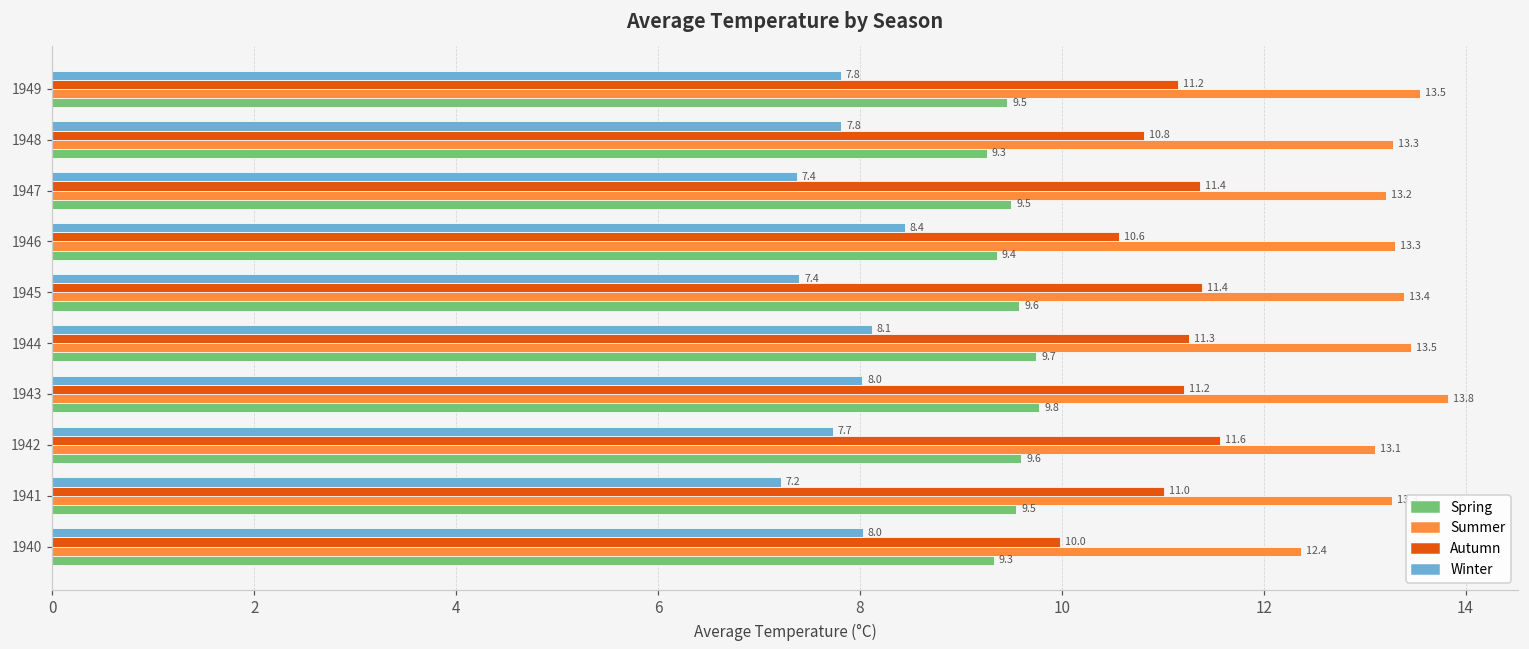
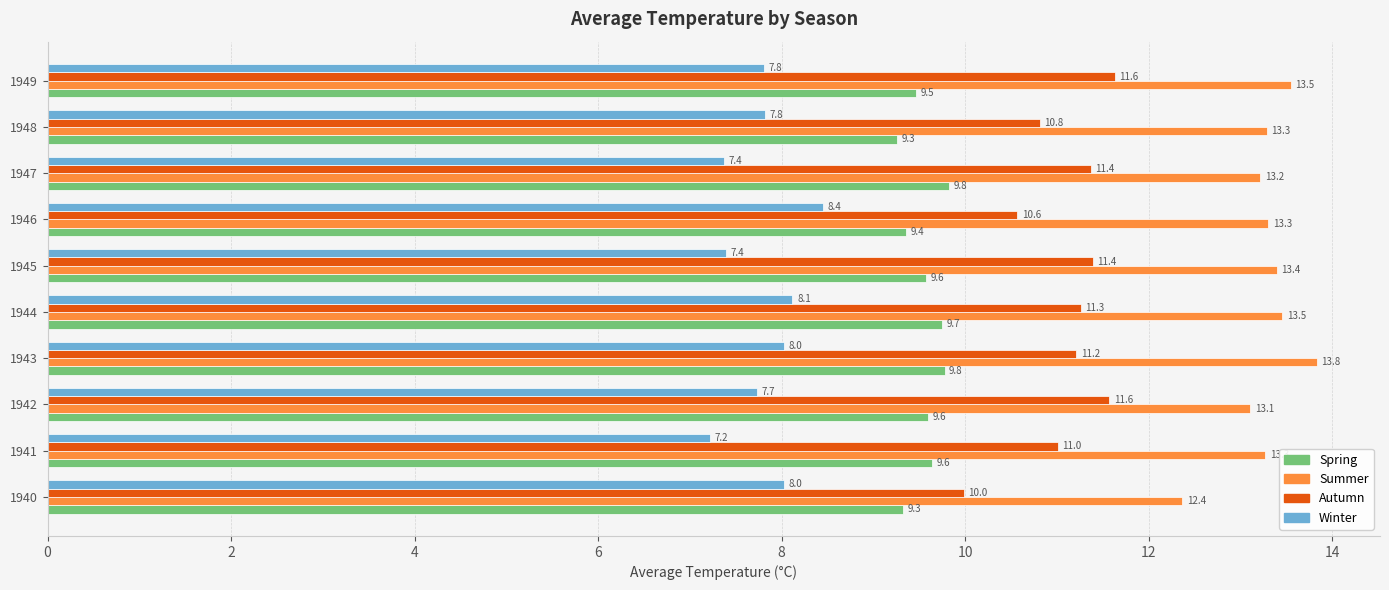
  {
    "Spring": {
      "1949": 9.5,
      "1948": 9.3,
-     "1947": 9.5,
+     "1947": 9.8,
      "1946": 9.4,
      "1945": 9.6,
      "1944": 9.7,
      "1943": 9.8,
      "1942": 9.6,
-     "1941": 9.5,
+     "1941": 9.6,
      "1940": 9.3
    },
    "Summer": {
      "1949": 13.5,
      "1948": 13.3,
      "1947": 13.2,
      "1946": 13.3,
      "1945": 13.4,
      "1944": 13.5,
      "1943": 13.8,
      "1942": 13.1,
      "1940": 12.4
    },
    "Autumn": {
-     "1949": 11.2,
+     "1949": 11.6,
      "1948": 10.8,
      "1947": 11.4,
      "1946": 10.6,
      "1945": 11.4,
      "1944": 11.3,
      "1943": 11.2,
      "1942": 11.6,
      "1941": 11.0,
      "1940": 10.0
    },
    "Winter": {
      "1949": 7.8,
      "1948": 7.8,
      "1947": 7.4,
      "1946": 8.4,
      "1945": 7.4,
      "1944": 8.1,
      "1943": 8.0,
      "1942": 7.7,
      "1941": 7.2,
      "1940": 8.0
    }
  }
